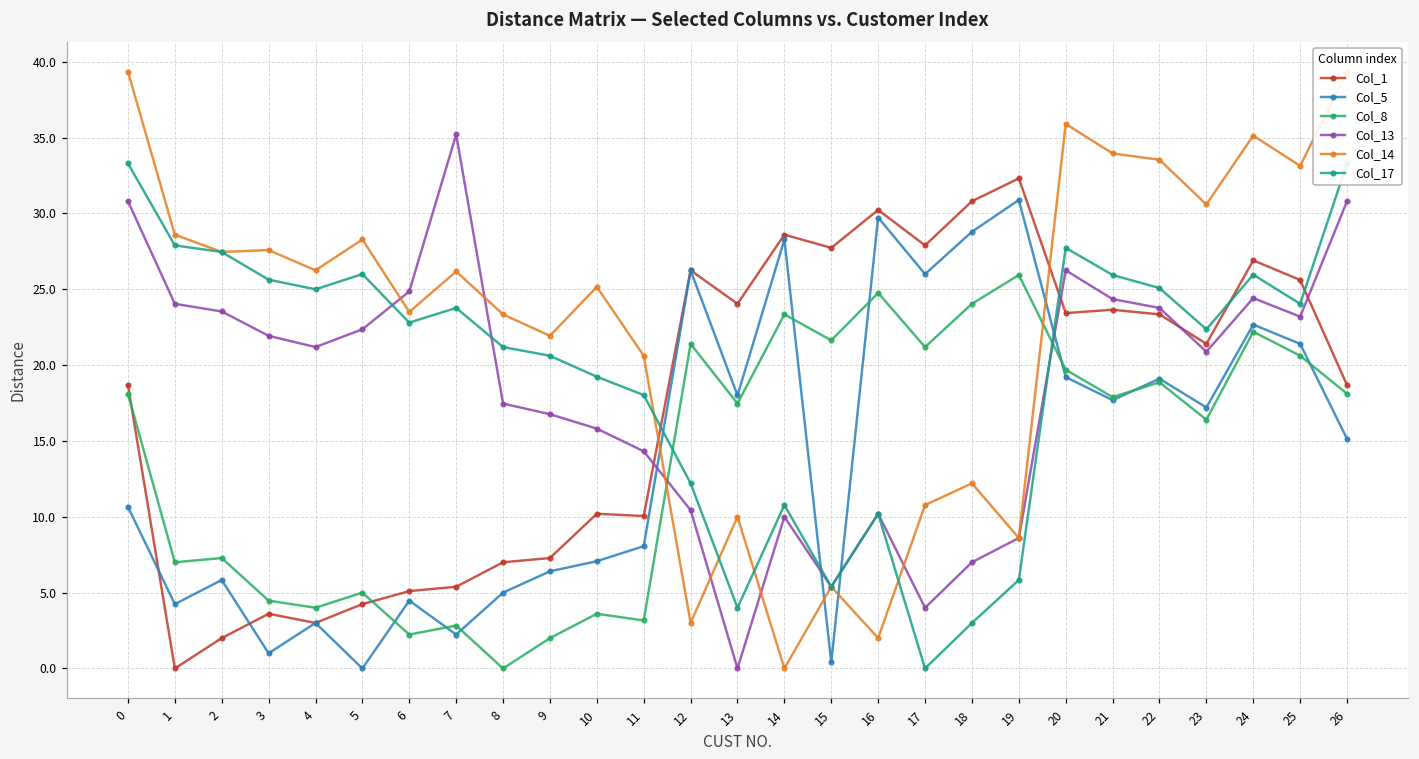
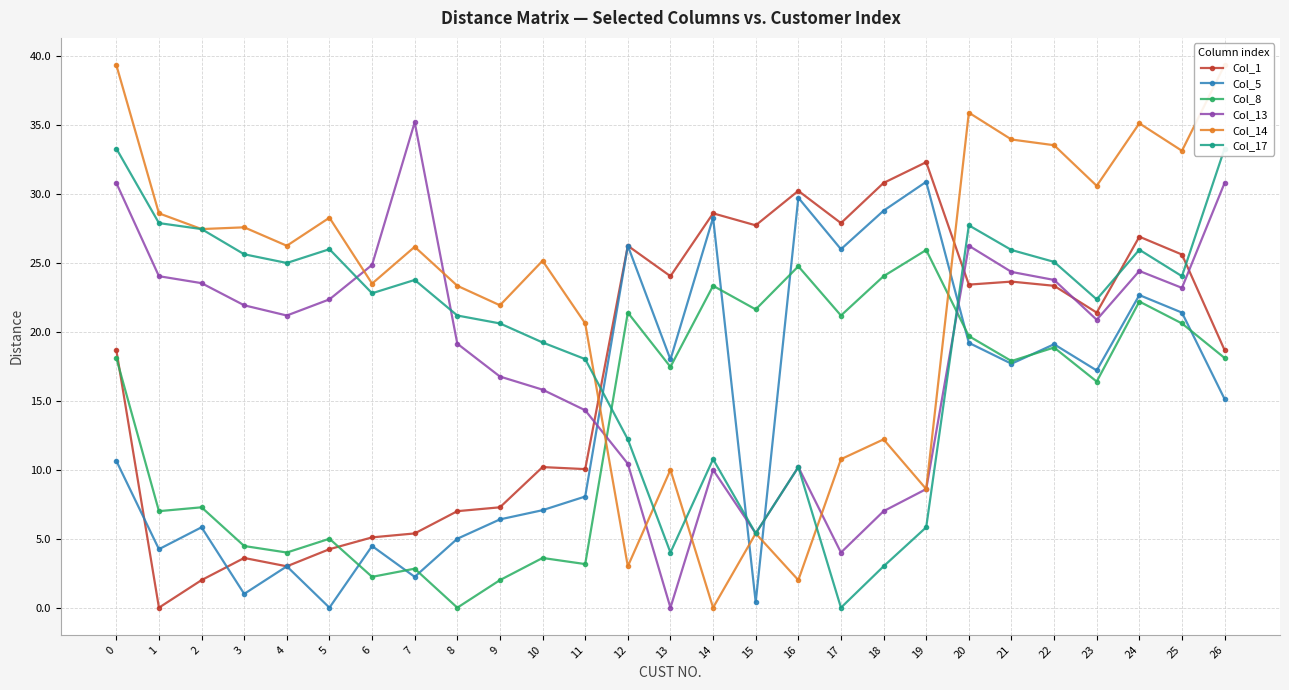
  {
    "Col_1": {
      "0": 18.7,
      "1": 0.0,
      "2": 2.0,
      "3": 3.6,
      "5": 4.2,
      "6": 5.1,
      "7": 5.4,
      "8": 7.0,
      "9": 7.3,
      "10": 10.2,
      "11": 10.0,
      "13": 24.0,
      "14": 28.6,
      "15": 27.7,
      "16": 30.2,
      "17": 27.9,
      "18": 30.8,
      "19": 32.3,
      "20": 23.4,
      "21": 23.6,
      "22": 23.3,
      "23": 21.4,
      "24": 26.9,
      "25": 25.6,
      "26": 18.7
    },
    "Col_5": {
      "0": 10.7,
      "1": 4.2,
      "2": 5.8,
      "3": 1.0,
      "5": 0.0,
      "6": 4.5,
      "7": 2.2,
      "8": 5.0,
      "9": 6.4,
      "10": 7.1,
      "11": 8.1,
      "13": 18.0,
      "14": 28.3,
      "15": 0.4,
      "16": 29.7,
      "17": 26.0,
      "18": 28.8,
      "19": 30.9,
      "20": 19.2,
      "21": 17.7,
      "22": 19.1,
      "23": 17.2,
      "24": 22.7,
      "25": 21.4,
      "26": 15.1
    },
    "Col_13": {
      "0": 30.8,
      "1": 24.0,
      "2": 23.5,
      "3": 21.9,
      "4": 21.2,
      "5": 22.4,
      "6": 24.9,
      "7": 35.2,
-     "8": 17.5,
+     "8": 19.1,
      "9": 16.8,
      "10": 15.8,
      "11": 14.3,
      "12": 10.4,
      "13": 0.0,
      "14": 10.0,
      "17": 4.0,
      "18": 7.0,
      "20": 26.2,
      "21": 24.4,
      "22": 23.8,
      "23": 20.9,
      "24": 24.4,
      "25": 23.2,
      "26": 30.8
    },
    "Col_14": {
      "0": 39.4,
      "1": 28.6,
      "3": 27.6,
      "4": 26.2,
      "5": 28.3,
      "6": 23.5,
      "7": 26.2,
      "8": 23.3,
      "9": 21.9,
      "10": 25.2,
      "11": 20.6,
      "12": 3.0,
      "13": 10.0,
      "14": 0.0,
      "16": 2.0,
      "17": 10.8,
      "18": 12.2,
      "20": 35.9,
      "21": 34.0,
      "22": 33.5,
      "23": 30.6,
      "24": 35.1,
      "25": 33.1
    }
  }
